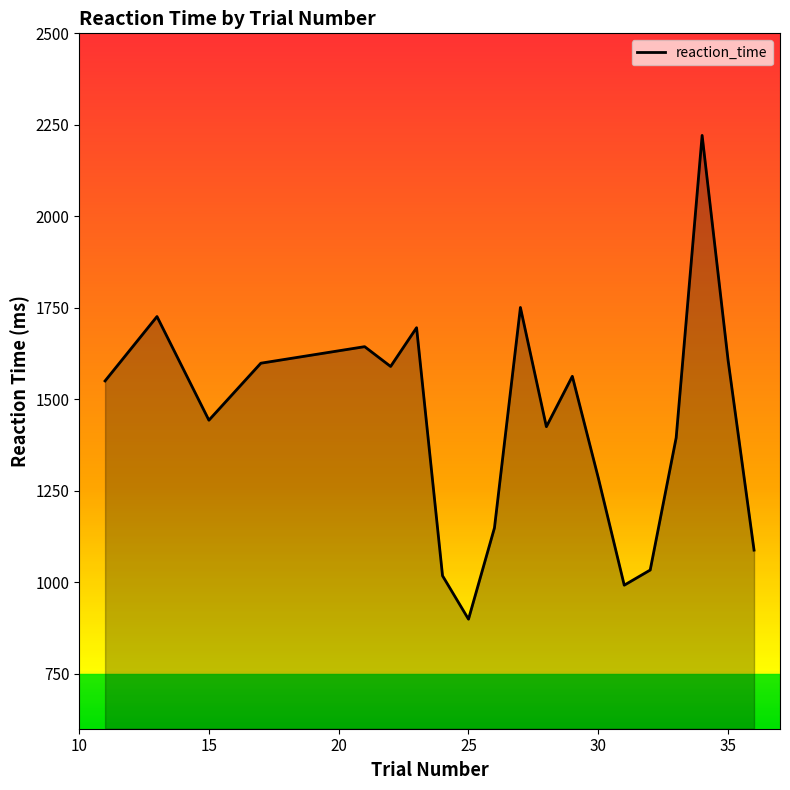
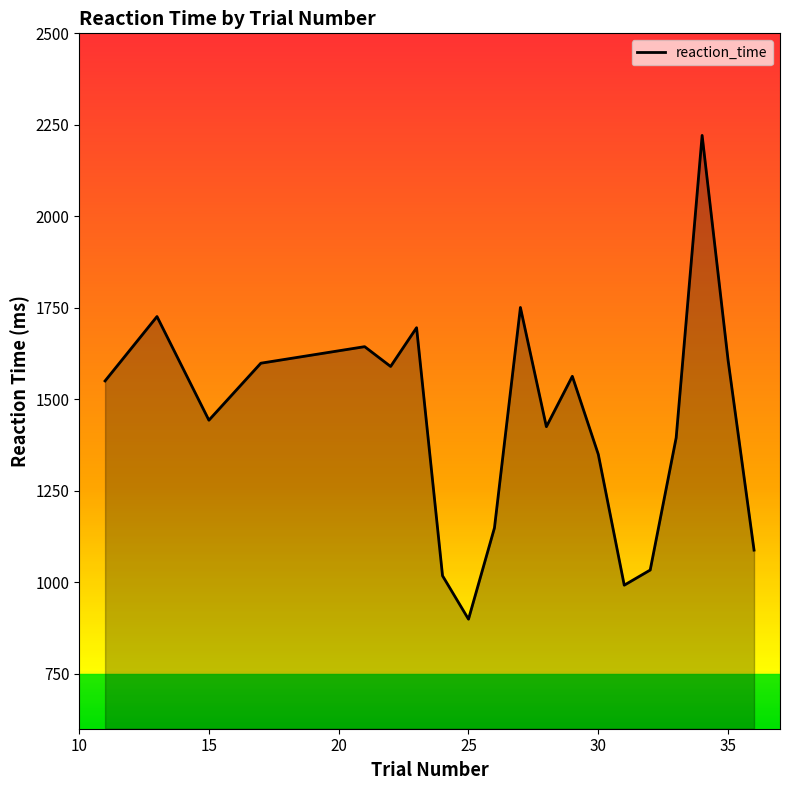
  {
    "15": 1440,
    "25": 900,
-   "30": 1290,
+   "30": 1350,
    "35": 1610
  }
